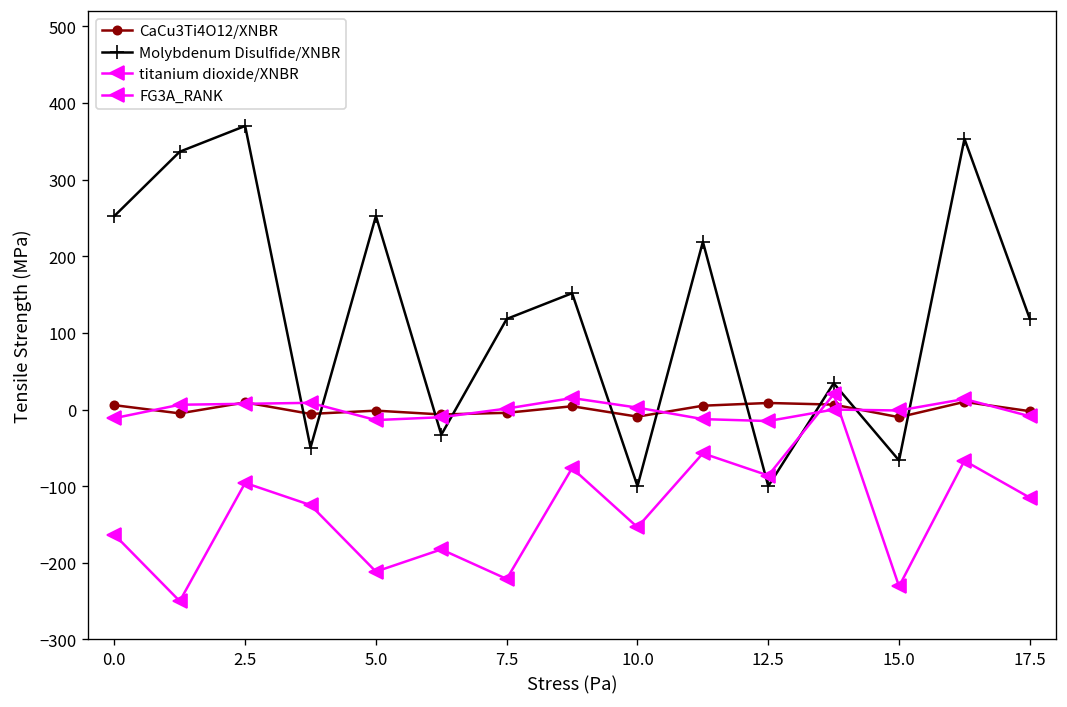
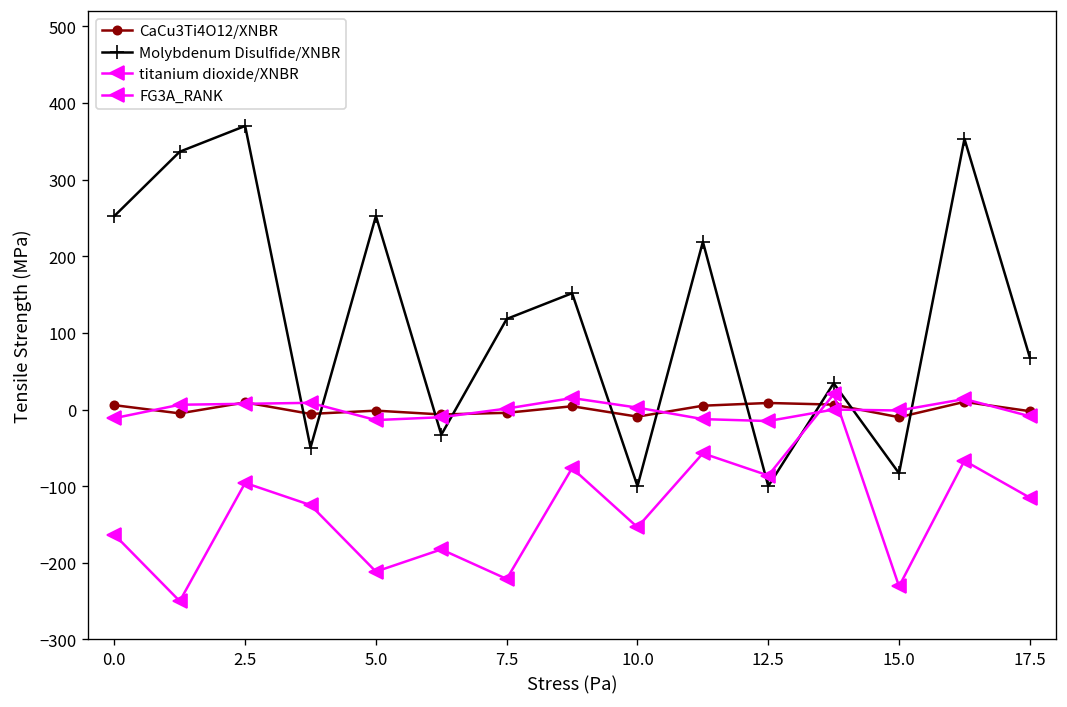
  {
    "CaCu3Ti4O12/XNBR": {
      "0.0": 10,
      "5.0": 0,
      "7.5": 0,
      "10.0": -10,
      "12.5": 10,
      "15.0": -10,
      "17.5": 0
    },
    "Molybdenum Disulfide/XNBR": {
      "0.0": 250,
      "2.5": 370,
      "5.0": 250,
      "7.5": 120,
      "10.0": -100,
      "12.5": -100,
-     "15.0": -70,
-     "17.5": 120
+     "15.0": -80,
+     "17.5": 70
    }
  }
